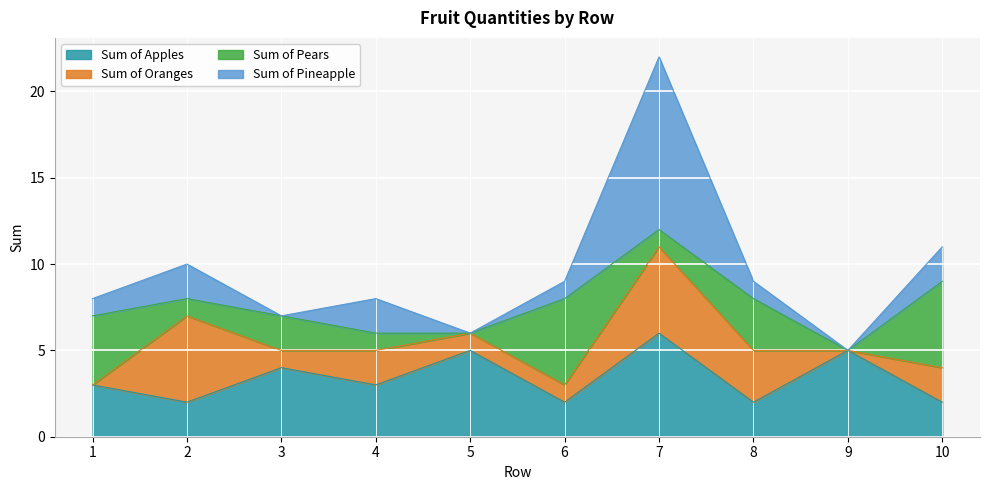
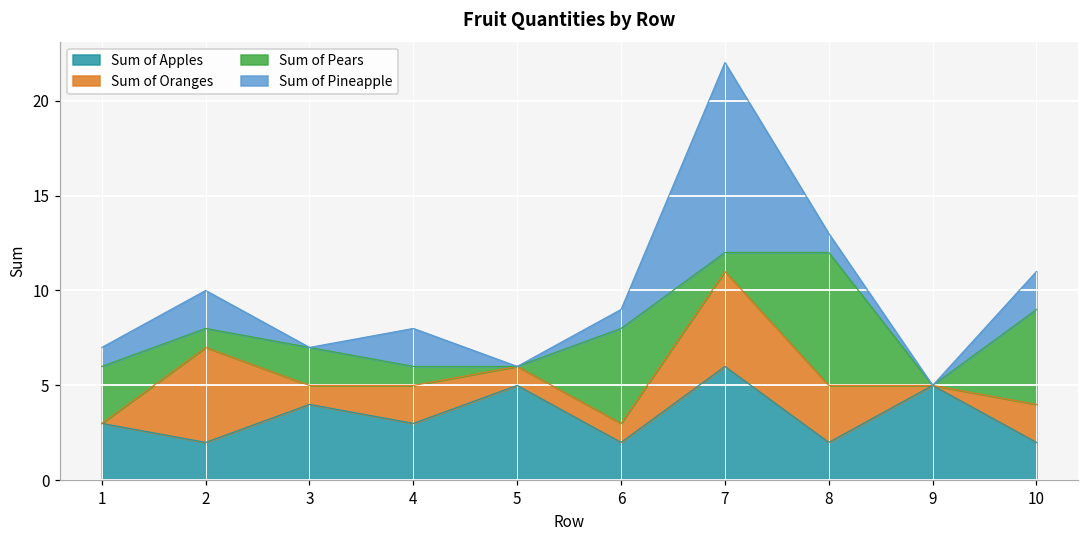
  {
    "Sum of Apples": {
      "2": 2,
      "3": 4,
      "4": 3,
      "5": 5,
      "6": 2,
      "7": 6,
      "8": 2,
      "10": 2
    },
    "Sum of Oranges": {
      "2": 5,
      "3": 1,
      "4": 2,
      "6": 1,
      "7": 5,
      "8": 3,
      "10": 2
    },
    "Sum of Pears": {
-     "1": 4,
+     "1": 3,
      "2": 1,
      "4": 1,
      "6": 5,
      "7": 1,
-     "8": 3,
+     "8": 7,
      "10": 5
    },
    "Sum of Pineapple": {
      "1": 1,
      "2": 2,
      "4": 2,
      "6": 1,
      "7": 10,
      "8": 1,
      "10": 2
    }
  }
